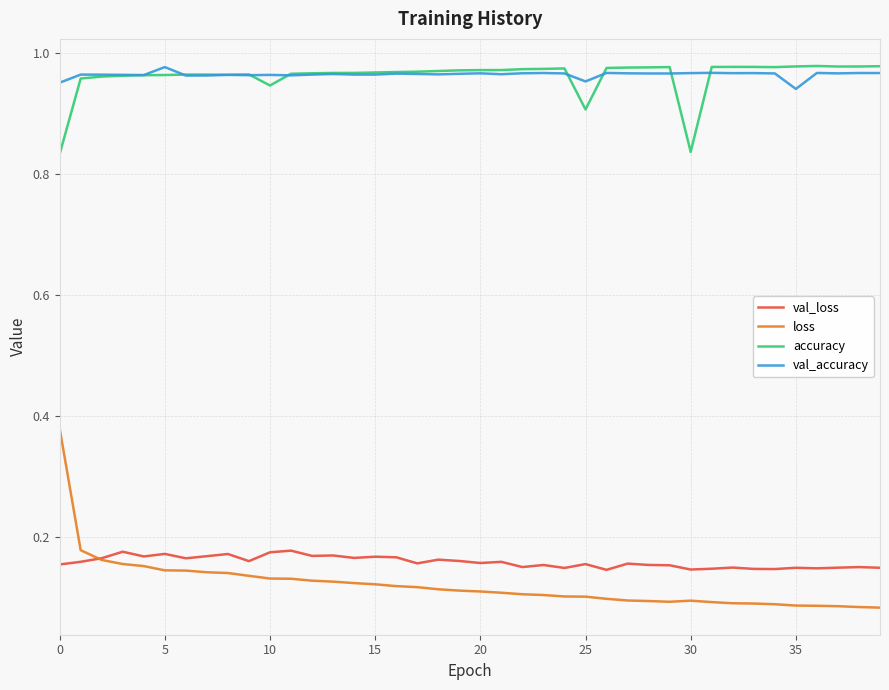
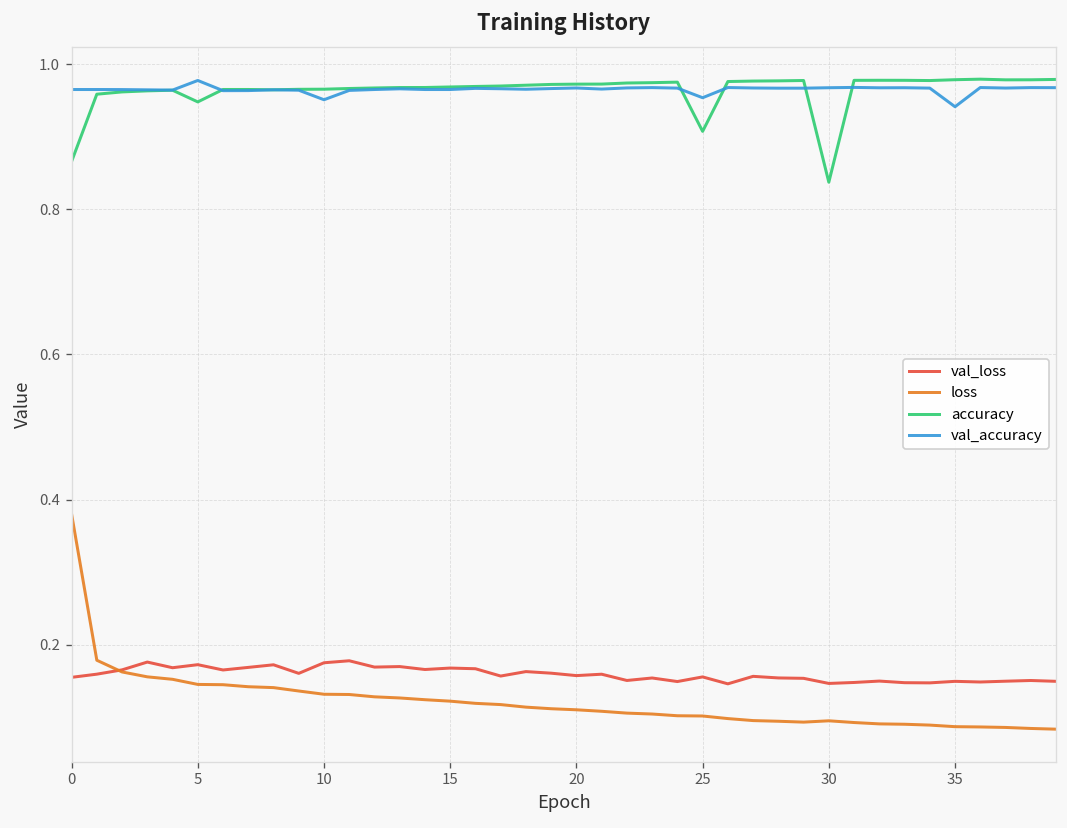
  {
    "accuracy": {
-     "0": 0.83,
-     "5": 0.96,
-     "10": 0.95,
+     "0": 0.87,
+     "5": 0.95,
+     "10": 0.97,
      "20": 0.97,
      "25": 0.91,
      "30": 0.84,
      "35": 0.98
    },
    "val_accuracy": {
-     "0": 0.95,
+     "0": 0.96,
      "5": 0.98,
-     "10": 0.96,
+     "10": 0.95,
      "20": 0.97,
      "25": 0.95,
      "30": 0.97,
      "35": 0.94
    }
  }
